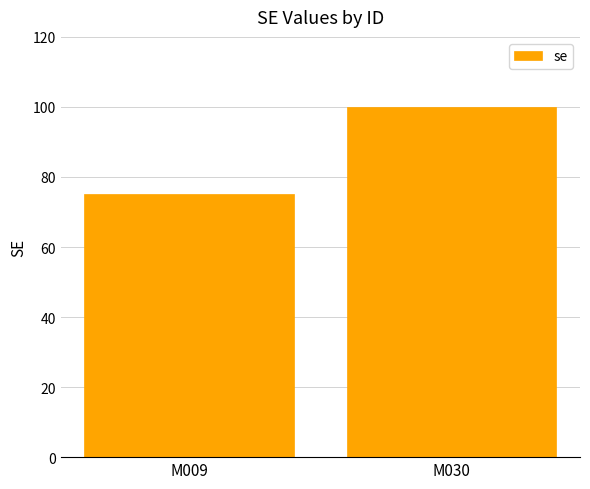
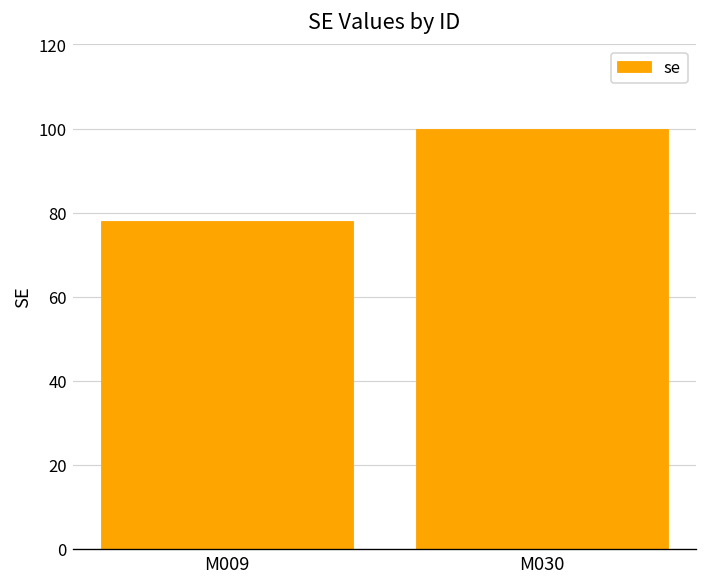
  {
-   "M009": 75,
+   "M009": 78,
    "M030": 100
  }
